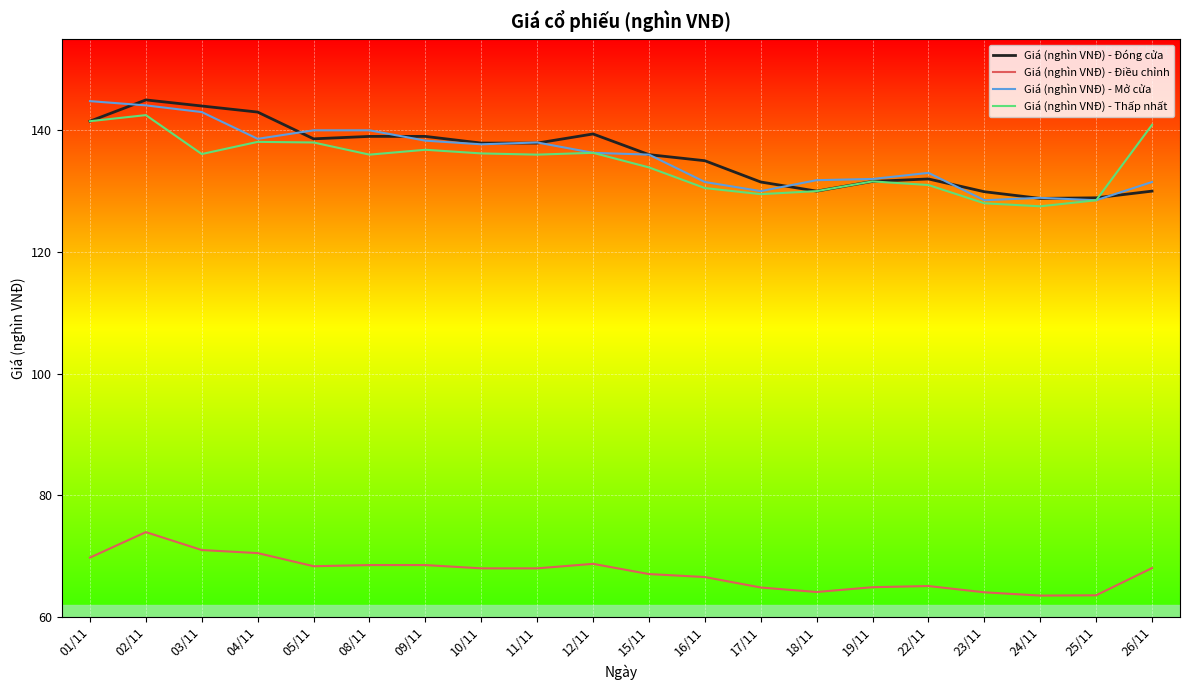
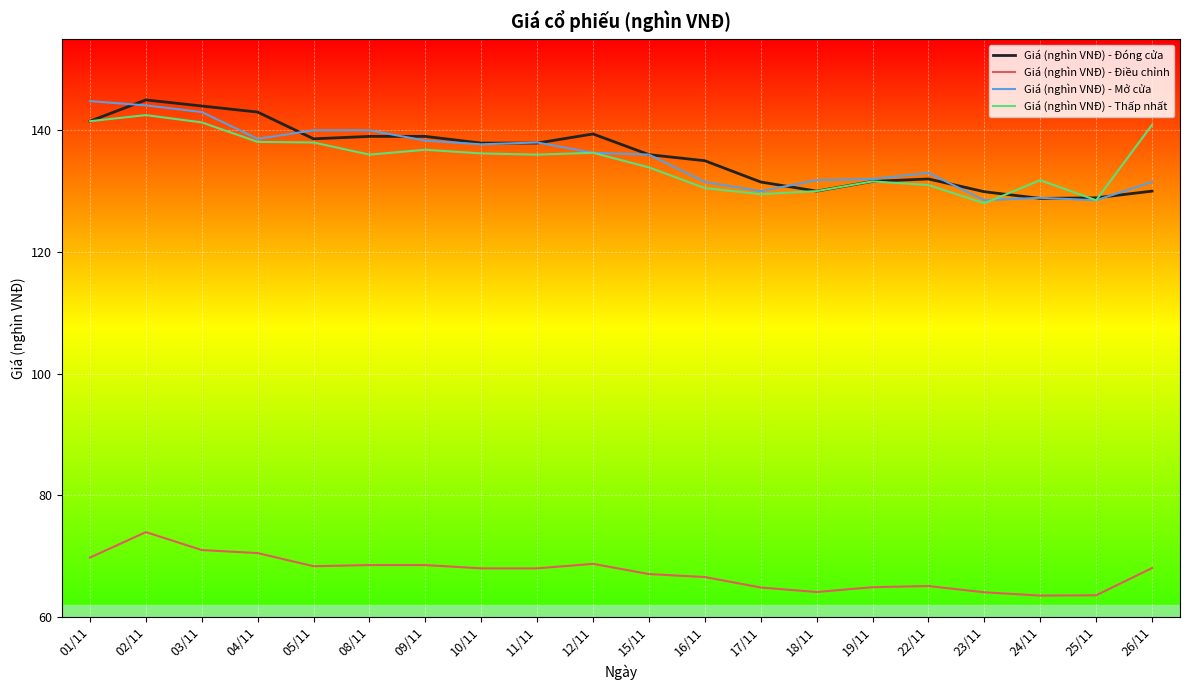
  {
    "Giá (nghìn VNĐ) - Đóng cửa": {
      "02/11": 145,
      "03/11": 144,
      "04/11": 143,
      "05/11": 139,
      "08/11": 139,
      "09/11": 139,
      "12/11": 139,
      "16/11": 135,
      "17/11": 132,
      "22/11": 132,
      "23/11": 130,
      "26/11": 130
    },
    "Giá (nghìn VNĐ) - Điều chỉnh": {
      "01/11": 70,
      "02/11": 74,
      "03/11": 71,
      "04/11": 70,
      "05/11": 68,
      "08/11": 69,
      "09/11": 69,
      "10/11": 68,
      "11/11": 68,
      "12/11": 69,
      "15/11": 67,
      "16/11": 67,
      "17/11": 65,
      "18/11": 64,
      "19/11": 65,
      "22/11": 65,
      "23/11": 64,
      "24/11": 63,
      "25/11": 64,
      "26/11": 68
    },
    "Giá (nghìn VNĐ) - Mở cửa": {
      "01/11": 145,
      "02/11": 144,
      "03/11": 143,
      "04/11": 139,
      "05/11": 140,
      "08/11": 140,
      "09/11": 138,
      "16/11": 132,
      "17/11": 130,
      "18/11": 132,
      "22/11": 133,
      "23/11": 129,
      "26/11": 132
    },
    "Giá (nghìn VNĐ) - Thấp nhất": {
      "02/11": 143,
-     "03/11": 136,
+     "03/11": 141,
      "04/11": 138,
      "05/11": 138,
      "08/11": 136,
      "09/11": 137,
      "10/11": 136,
      "11/11": 136,
      "15/11": 134,
      "16/11": 131,
      "17/11": 130,
      "22/11": 131,
      "23/11": 128,
-     "24/11": 128,
+     "24/11": 132,
      "26/11": 141
    }
  }
